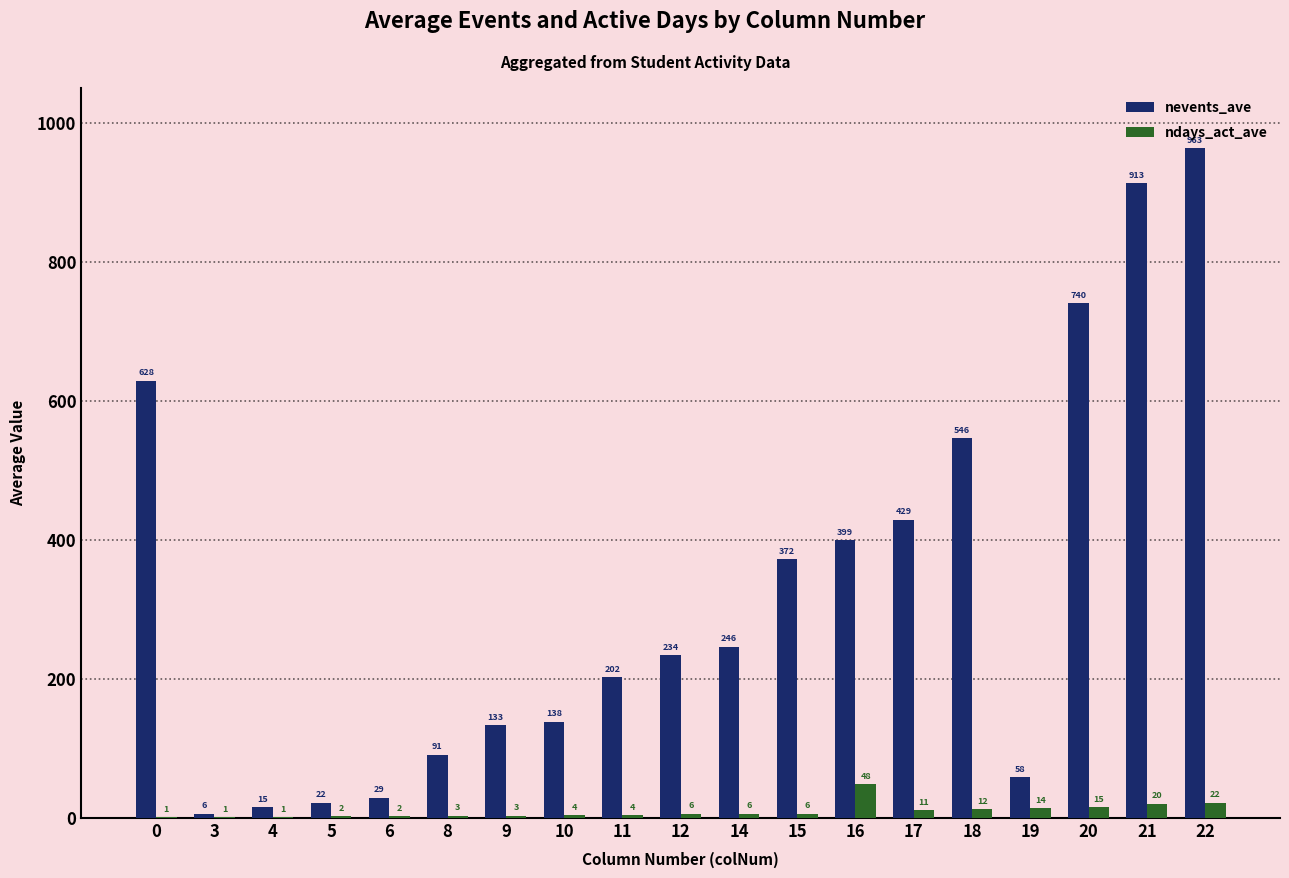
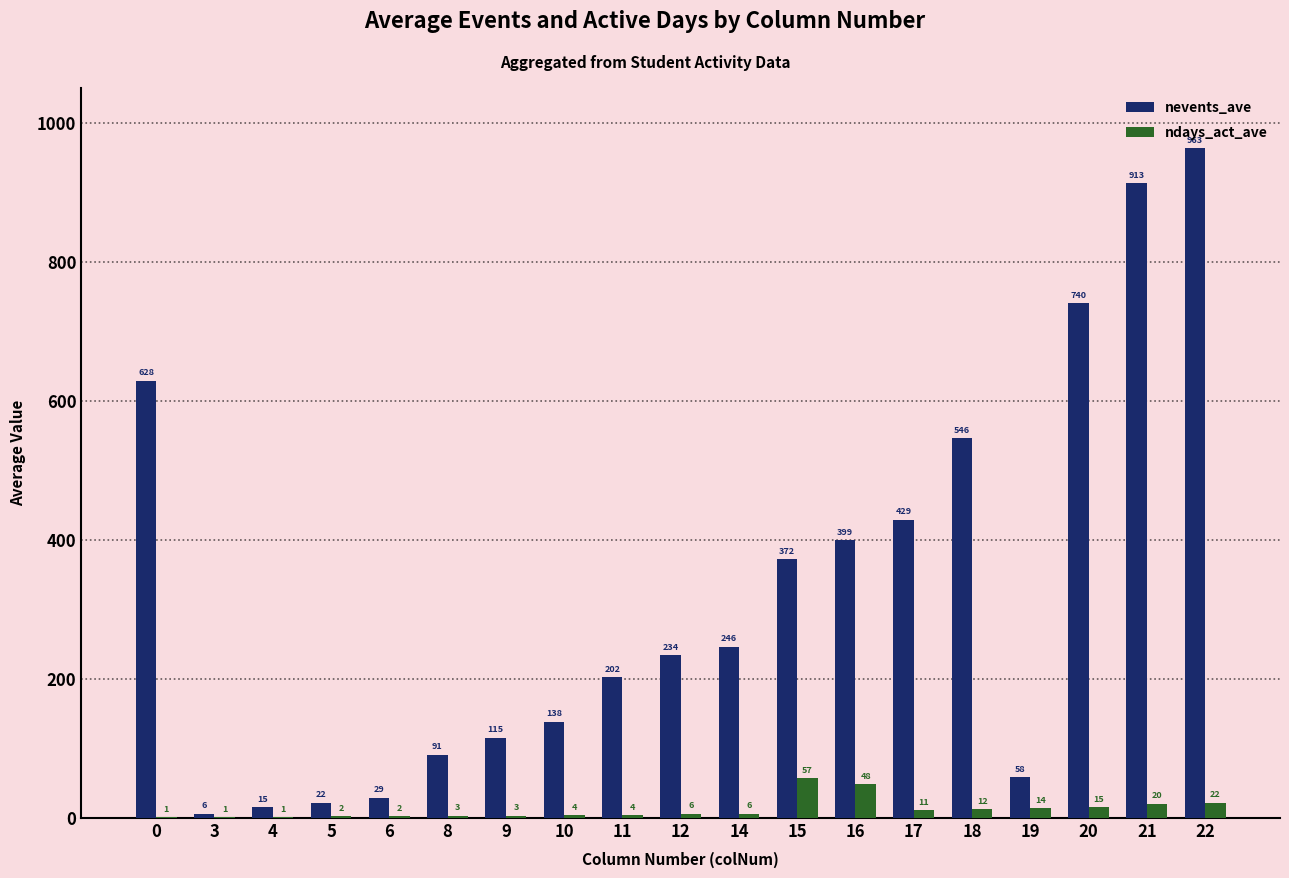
  {
    "nevents_ave": {
      "3": 6,
      "4": 15,
      "5": 22,
      "6": 29,
      "8": 91,
-     "9": 133,
+     "9": 115,
      "10": 138,
      "11": 202,
      "12": 234,
      "14": 246,
      "15": 372,
      "16": 399,
      "17": 429,
      "18": 546,
      "19": 58,
      "20": 740,
      "21": 913,
      "22": 963
    },
    "ndays_act_ave": {
      "0": 1,
      "3": 1,
      "4": 1,
      "5": 2,
      "6": 2,
      "8": 3,
      "9": 3,
      "10": 4,
      "11": 4,
      "12": 6,
      "14": 6,
-     "15": 6,
+     "15": 57,
      "17": 11,
      "18": 12,
      "19": 14,
      "20": 15,
      "21": 20,
      "22": 22
    }
  }
